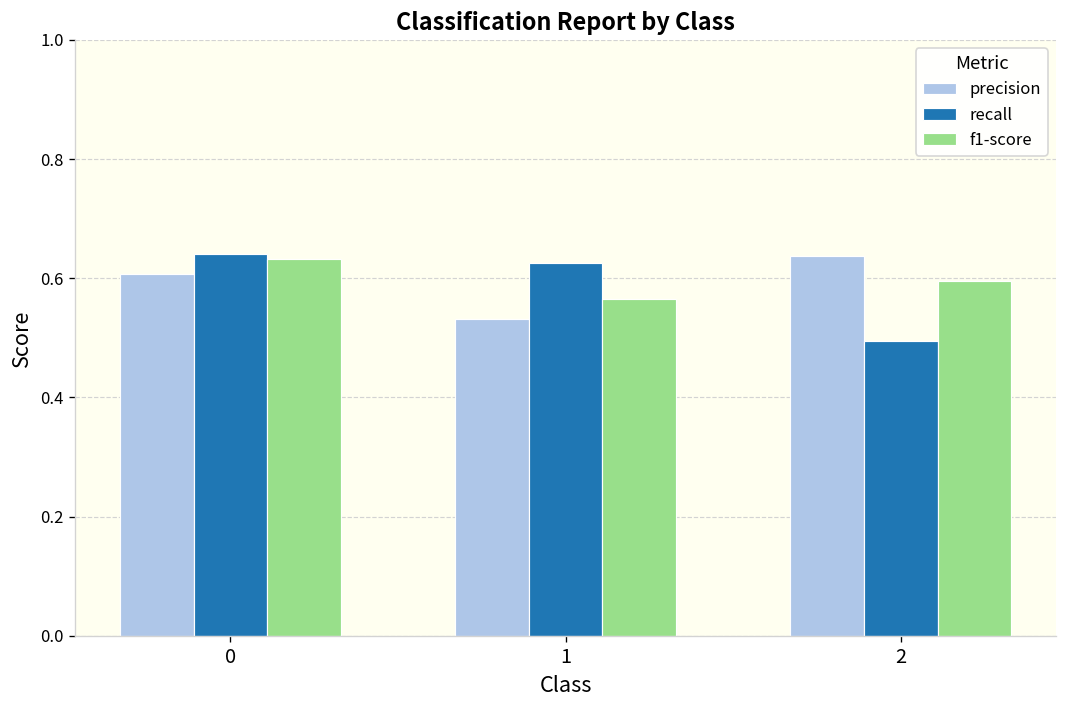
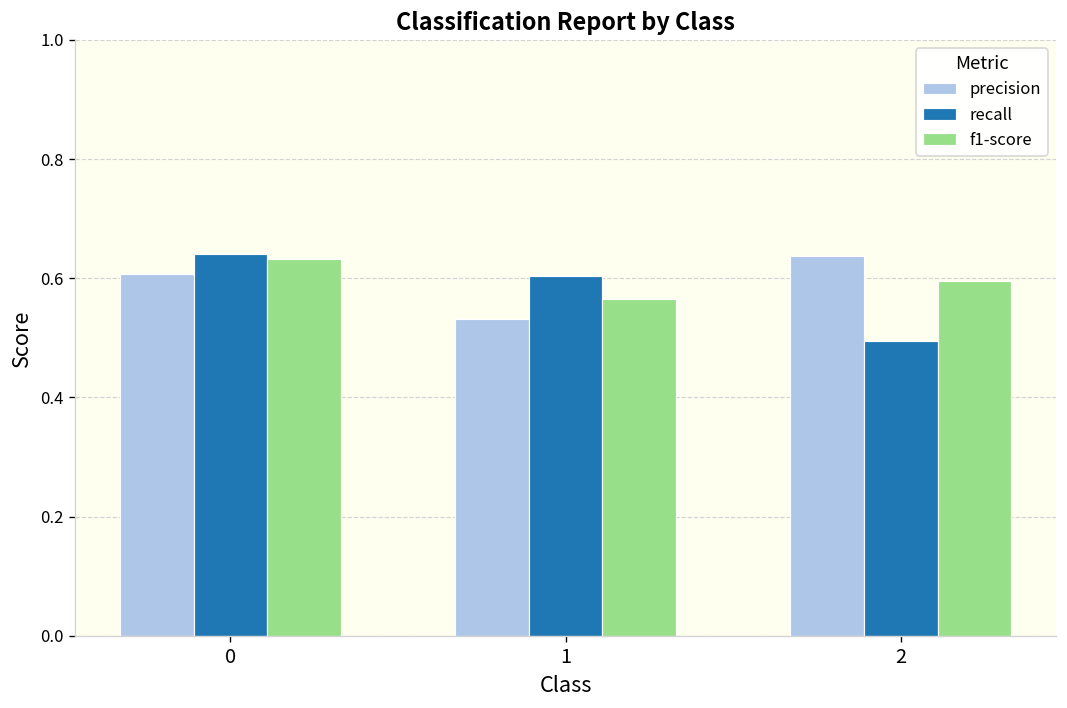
  {
    "precision": {
      "0": 0.61,
      "1": 0.53,
      "2": 0.64
    },
    "recall": {
      "0": 0.64,
-     "1": 0.63,
+     "1": 0.60,
      "2": 0.49
    },
    "f1-score": {
      "0": 0.63,
      "1": 0.57,
      "2": 0.60
    }
  }
